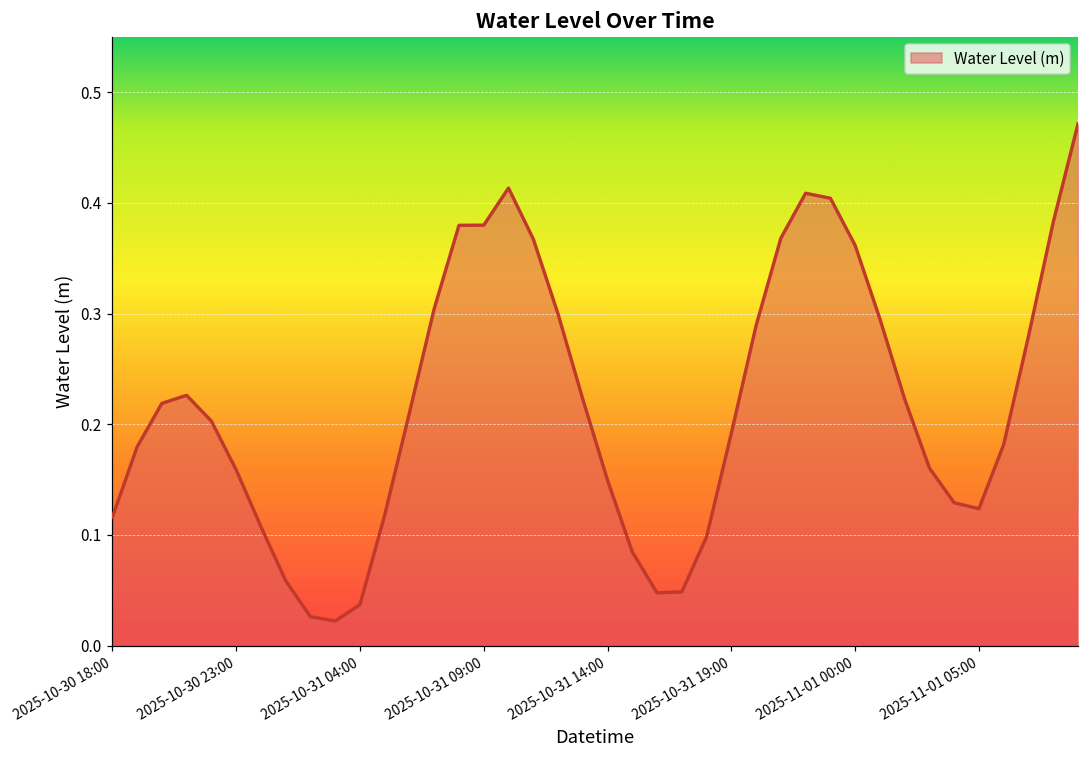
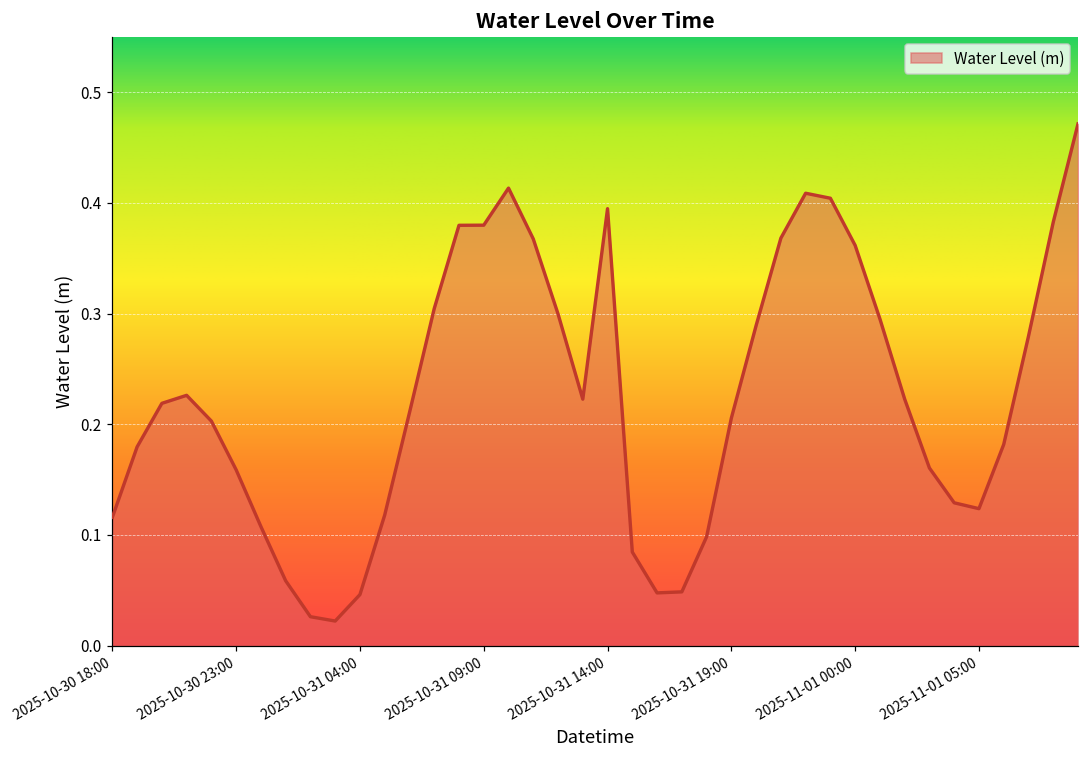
  {
    "2025-10-30 18:00": 0.116,
    "2025-10-30 23:00": 0.159,
-   "2025-10-31 04:00": 0.037,
+   "2025-10-31 04:00": 0.046,
    "2025-10-31 09:00": 0.380,
-   "2025-10-31 14:00": 0.149,
-   "2025-10-31 19:00": 0.192,
+   "2025-10-31 14:00": 0.395,
+   "2025-10-31 19:00": 0.206,
    "2025-11-01 00:00": 0.362,
    "2025-11-01 05:00": 0.124
  }
